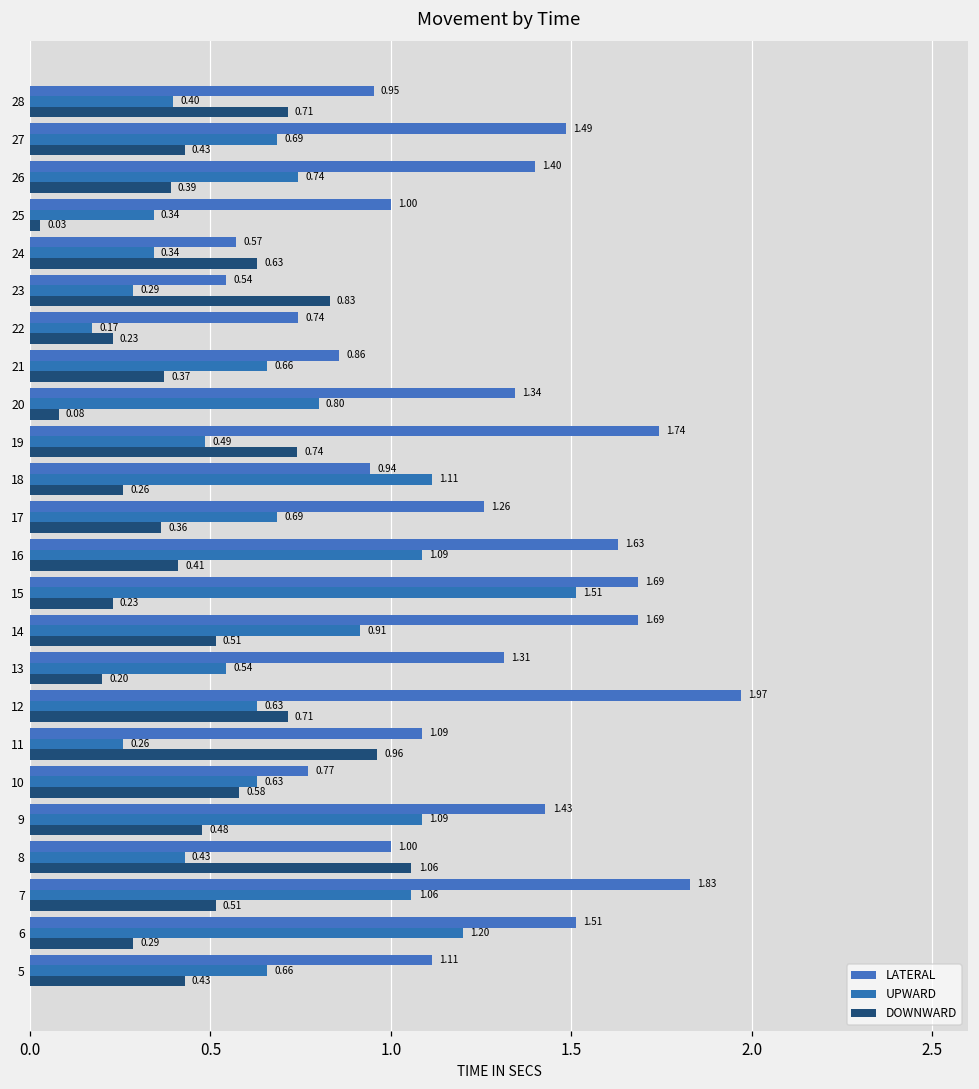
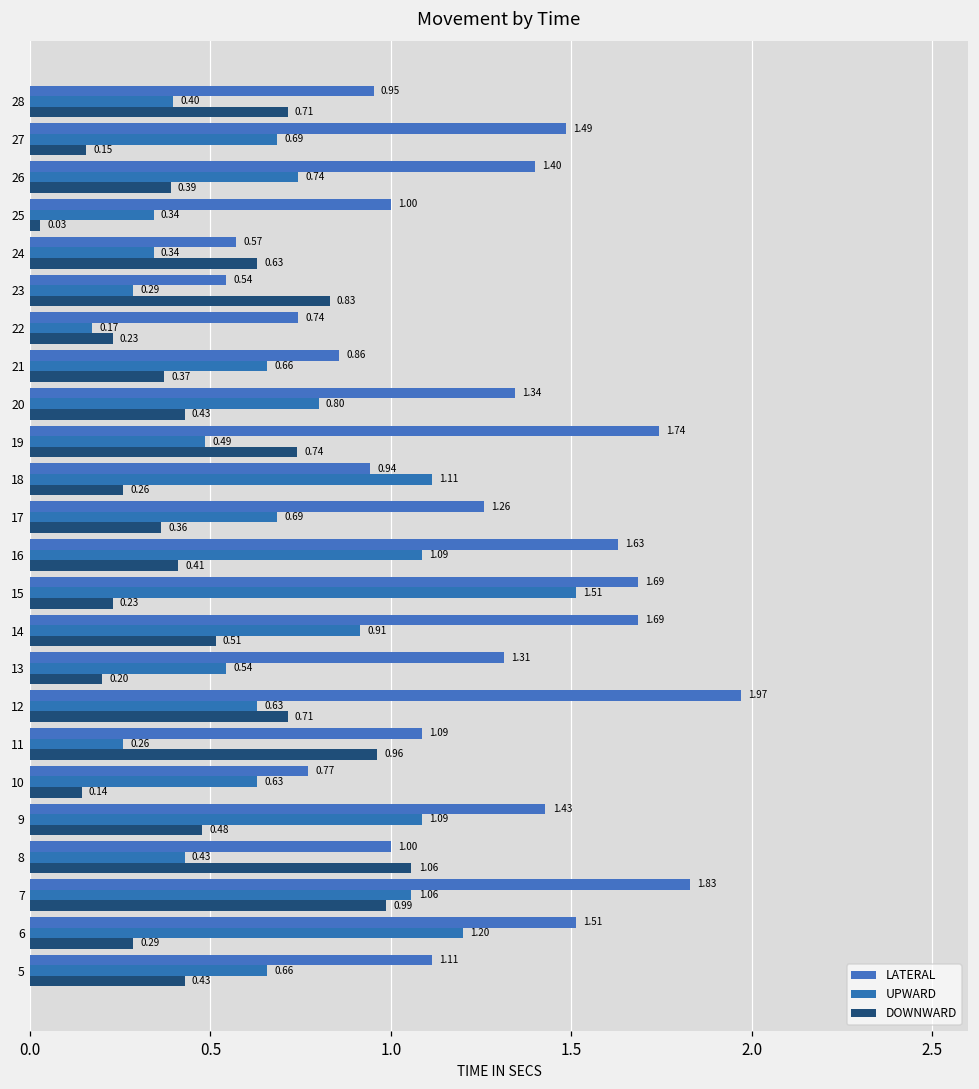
  {
    "DOWNWARD": {
      "28": 0.71,
-     "27": 0.43,
+     "27": 0.15,
      "26": 0.39,
      "25": 0.03,
      "24": 0.63,
      "23": 0.83,
      "22": 0.23,
      "21": 0.37,
-     "20": 0.08,
+     "20": 0.43,
      "19": 0.74,
      "18": 0.26,
      "17": 0.36,
      "16": 0.41,
      "15": 0.23,
      "14": 0.51,
      "13": 0.20,
      "12": 0.71,
      "11": 0.96,
-     "10": 0.58,
+     "10": 0.14,
      "9": 0.48,
      "8": 1.06,
-     "7": 0.51,
+     "7": 0.99,
      "6": 0.29,
      "5": 0.43
    }
  }
